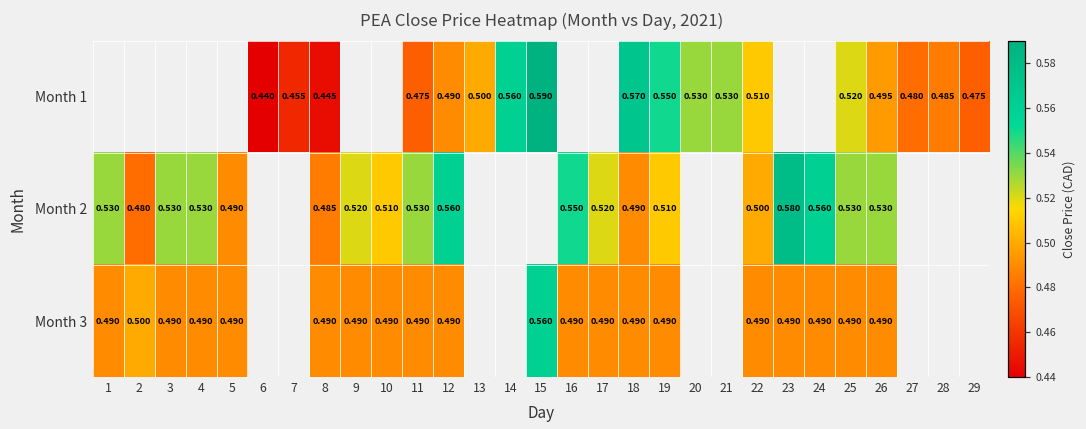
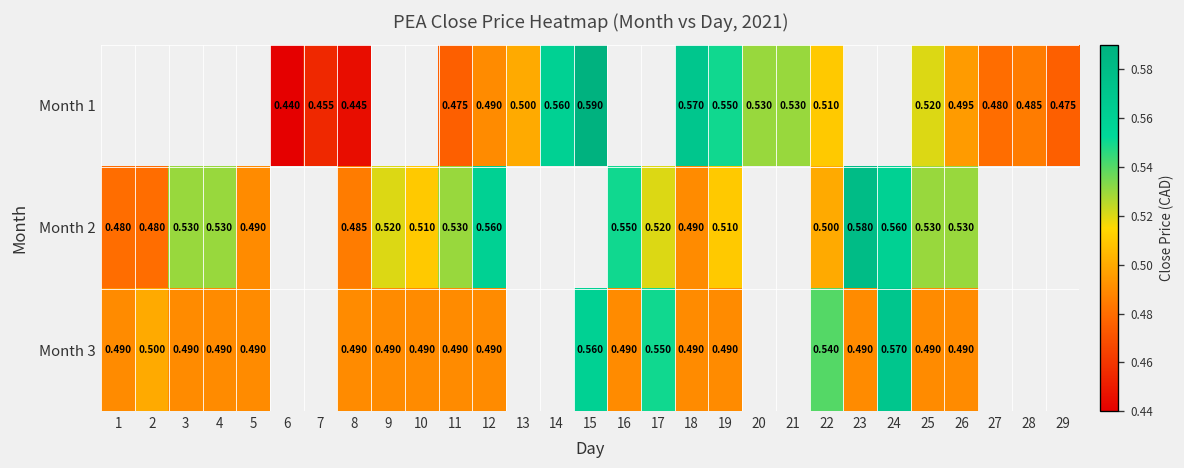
  {
    "Month 1": {
      "6": 0.440,
      "7": 0.455,
      "8": 0.445,
      "11": 0.475,
      "12": 0.490,
      "13": 0.500,
      "14": 0.560,
      "15": 0.590,
      "18": 0.570,
      "19": 0.550,
      "20": 0.530,
      "21": 0.530,
      "22": 0.510,
      "25": 0.520,
      "26": 0.495,
      "27": 0.480,
      "28": 0.485,
      "29": 0.475
    },
    "Month 2": {
-     "1": 0.530,
+     "1": 0.480,
      "2": 0.480,
      "3": 0.530,
      "4": 0.530,
      "5": 0.490,
      "8": 0.485,
      "9": 0.520,
      "10": 0.510,
      "11": 0.530,
      "12": 0.560,
      "16": 0.550,
      "17": 0.520,
      "18": 0.490,
      "19": 0.510,
      "22": 0.500,
      "23": 0.580,
      "24": 0.560,
      "25": 0.530,
      "26": 0.530
    },
    "Month 3": {
      "1": 0.490,
      "2": 0.500,
      "3": 0.490,
      "4": 0.490,
      "5": 0.490,
      "8": 0.490,
      "9": 0.490,
      "10": 0.490,
      "11": 0.490,
      "12": 0.490,
      "15": 0.560,
      "16": 0.490,
-     "17": 0.490,
+     "17": 0.550,
      "18": 0.490,
      "19": 0.490,
-     "22": 0.490,
+     "22": 0.540,
      "23": 0.490,
-     "24": 0.490,
+     "24": 0.570,
      "25": 0.490,
      "26": 0.490
    }
  }
